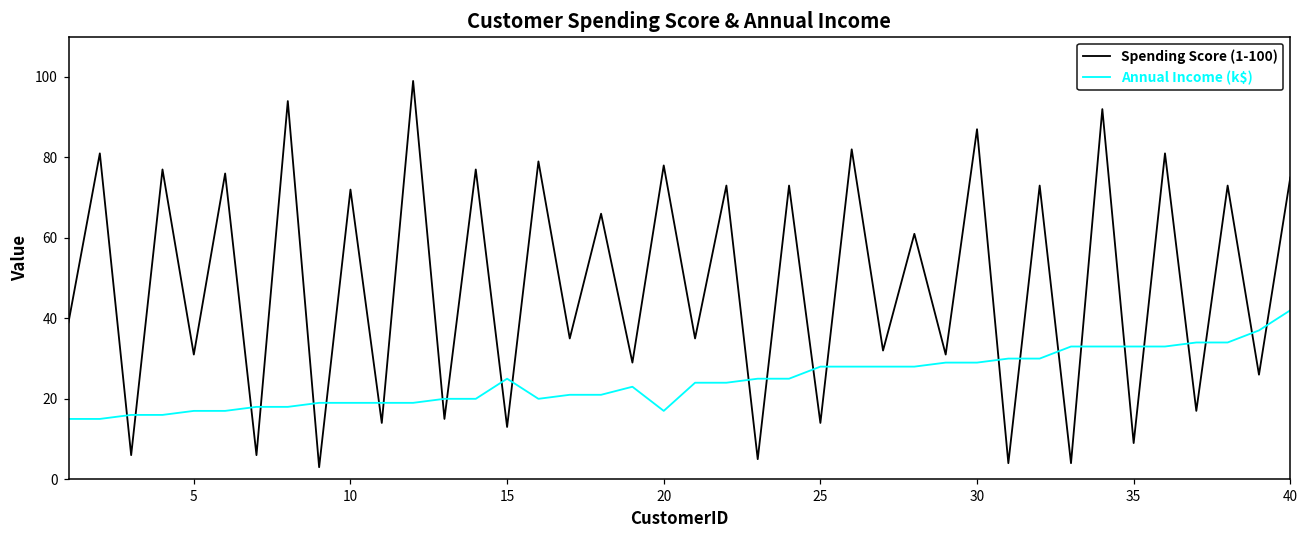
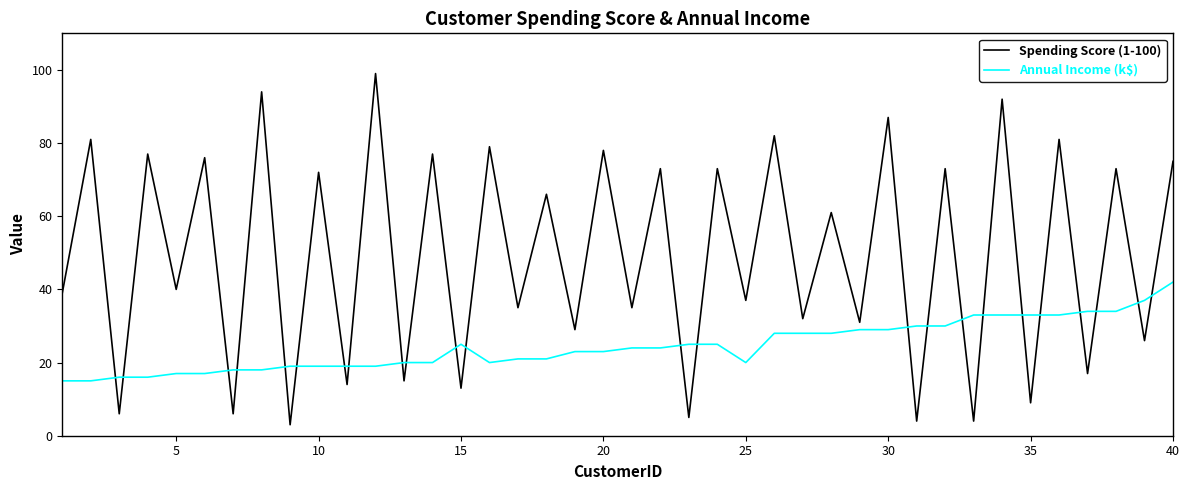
  {
    "Spending Score (1-100)": {
-     "5": 31,
+     "5": 40,
      "10": 72,
      "15": 13,
      "20": 78,
-     "25": 14,
+     "25": 37,
      "30": 87,
      "35": 9,
      "40": 75
    },
    "Annual Income (k$)": {
      "5": 17,
      "10": 19,
      "15": 25,
-     "20": 17,
-     "25": 28,
+     "20": 23,
+     "25": 20,
      "30": 29,
      "35": 33,
      "40": 42
    }
  }
